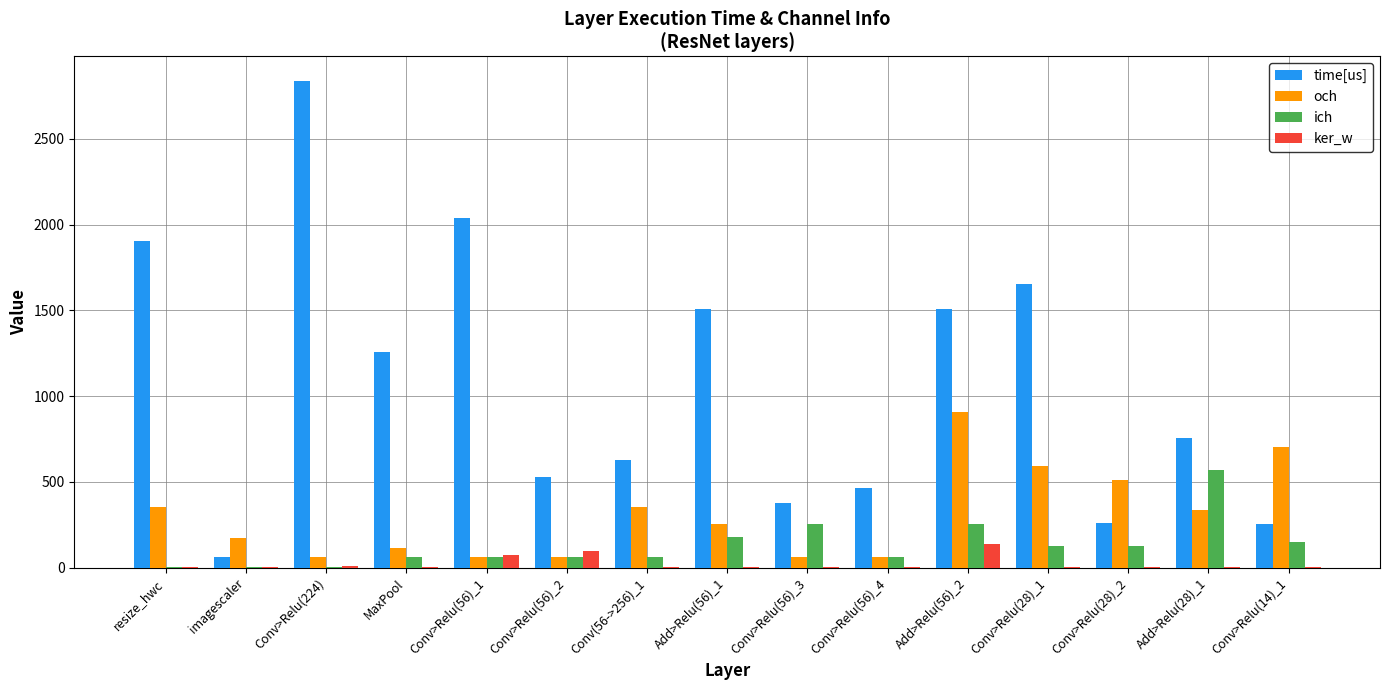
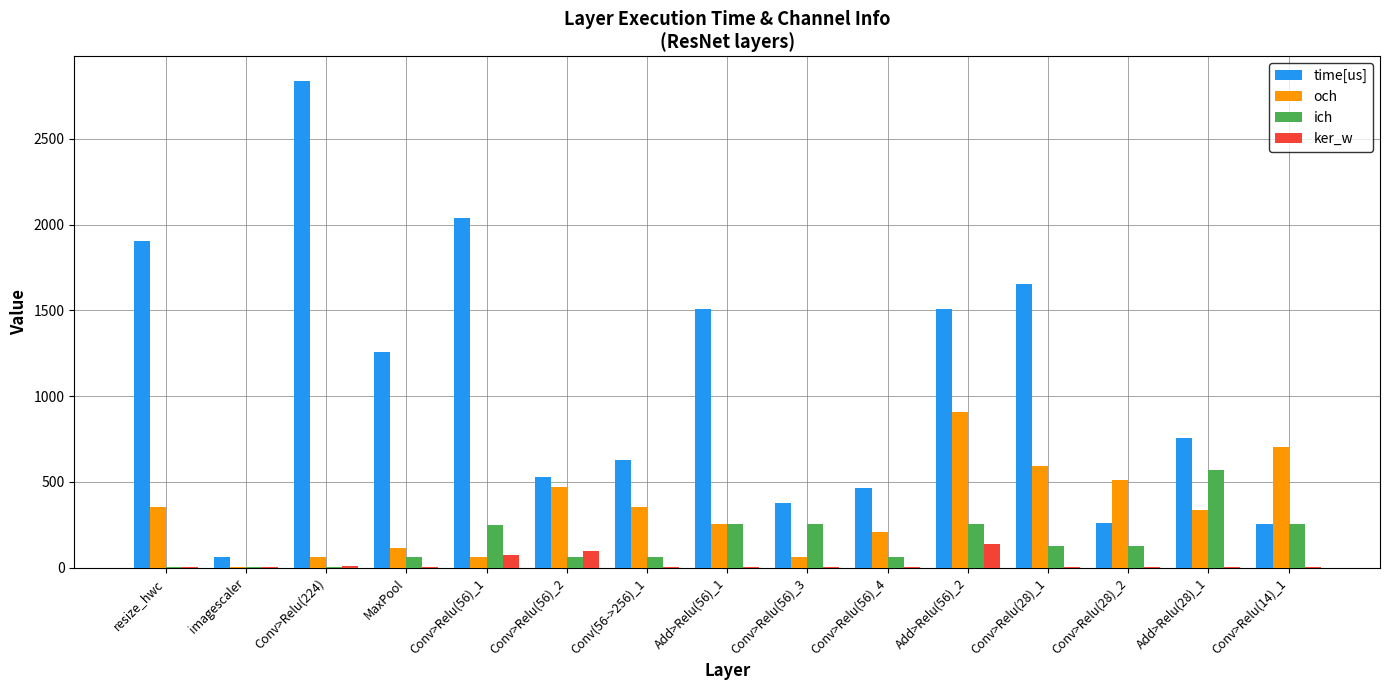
  {
    "time[us]": {
      "resize_hwc": 1900,
      "imagescaler": 60,
      "Conv>Relu(224)": 2840,
      "MaxPool": 1260,
      "Conv>Relu(56)_1": 2040,
      "Conv>Relu(56)_2": 530,
      "Conv(56->256)_1": 630,
      "Add>Relu(56)_1": 1510,
      "Conv>Relu(56)_3": 380,
      "Conv>Relu(56)_4": 470,
      "Add>Relu(56)_2": 1510,
      "Conv>Relu(28)_1": 1660,
      "Conv>Relu(28)_2": 260,
      "Add>Relu(28)_1": 750,
      "Conv>Relu(14)_1": 260
    },
    "och": {
      "resize_hwc": 360,
-     "imagescaler": 180,
+     "imagescaler": 0,
      "Conv>Relu(224)": 60,
      "MaxPool": 120,
      "Conv>Relu(56)_1": 60,
-     "Conv>Relu(56)_2": 60,
+     "Conv>Relu(56)_2": 470,
      "Conv(56->256)_1": 350,
      "Add>Relu(56)_1": 260,
      "Conv>Relu(56)_3": 60,
-     "Conv>Relu(56)_4": 60,
+     "Conv>Relu(56)_4": 210,
      "Add>Relu(56)_2": 910,
      "Conv>Relu(28)_1": 590,
      "Conv>Relu(28)_2": 510,
      "Add>Relu(28)_1": 340,
      "Conv>Relu(14)_1": 710
    },
    "ich": {
      "MaxPool": 60,
-     "Conv>Relu(56)_1": 60,
+     "Conv>Relu(56)_1": 250,
      "Conv>Relu(56)_2": 60,
      "Conv(56->256)_1": 60,
-     "Add>Relu(56)_1": 180,
+     "Add>Relu(56)_1": 260,
      "Conv>Relu(56)_3": 260,
      "Conv>Relu(56)_4": 60,
      "Add>Relu(56)_2": 260,
      "Conv>Relu(28)_1": 130,
      "Conv>Relu(28)_2": 130,
      "Add>Relu(28)_1": 570,
-     "Conv>Relu(14)_1": 150
+     "Conv>Relu(14)_1": 260
    },
    "ker_w": {
      "Conv>Relu(56)_1": 80,
      "Conv>Relu(56)_2": 100,
      "Add>Relu(56)_2": 140
    }
  }
